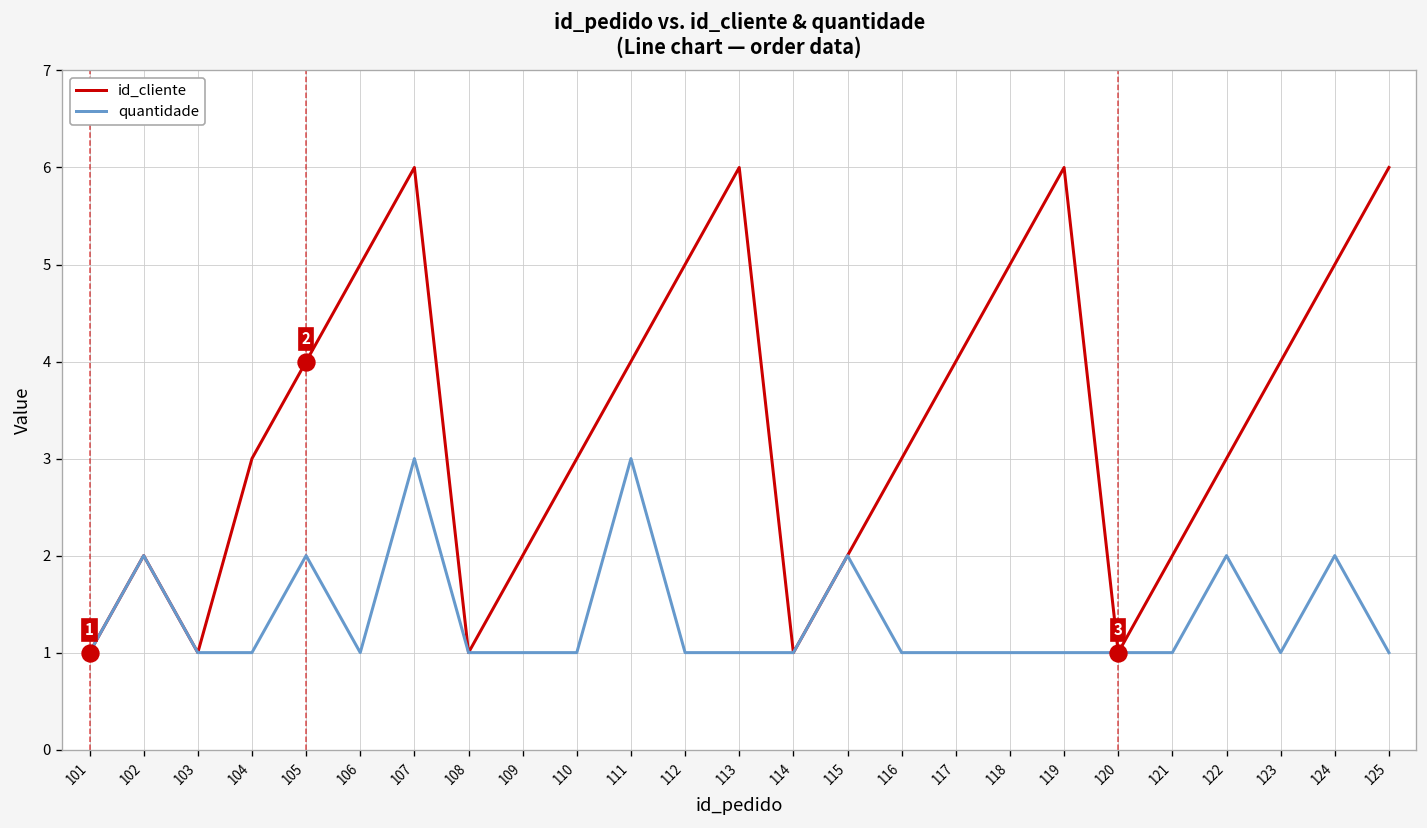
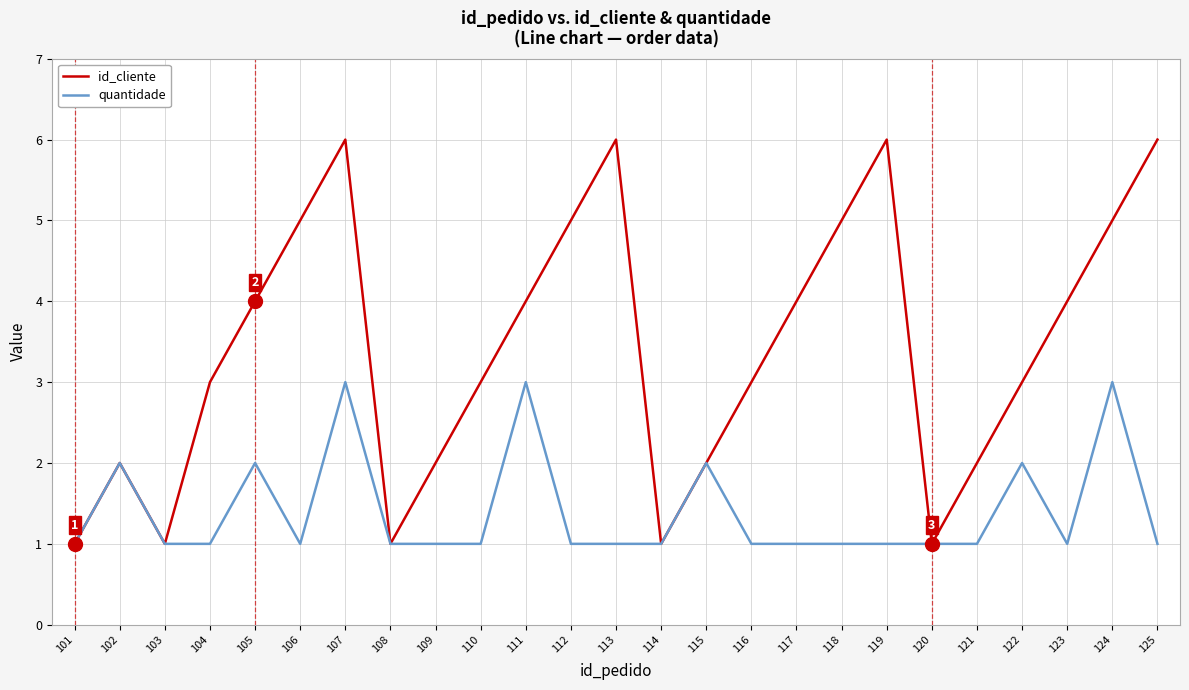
  {
    "quantidade": {
      "104": 1,
      "105": 2,
      "106": 1,
      "107": 3,
      "109": 1,
      "110": 1,
      "111": 3,
      "112": 1,
      "113": 1,
      "116": 1,
      "117": 1,
      "118": 1,
      "119": 1,
      "121": 1,
      "122": 2,
      "123": 1,
-     "124": 2,
+     "124": 3,
      "125": 1
    }
  }
